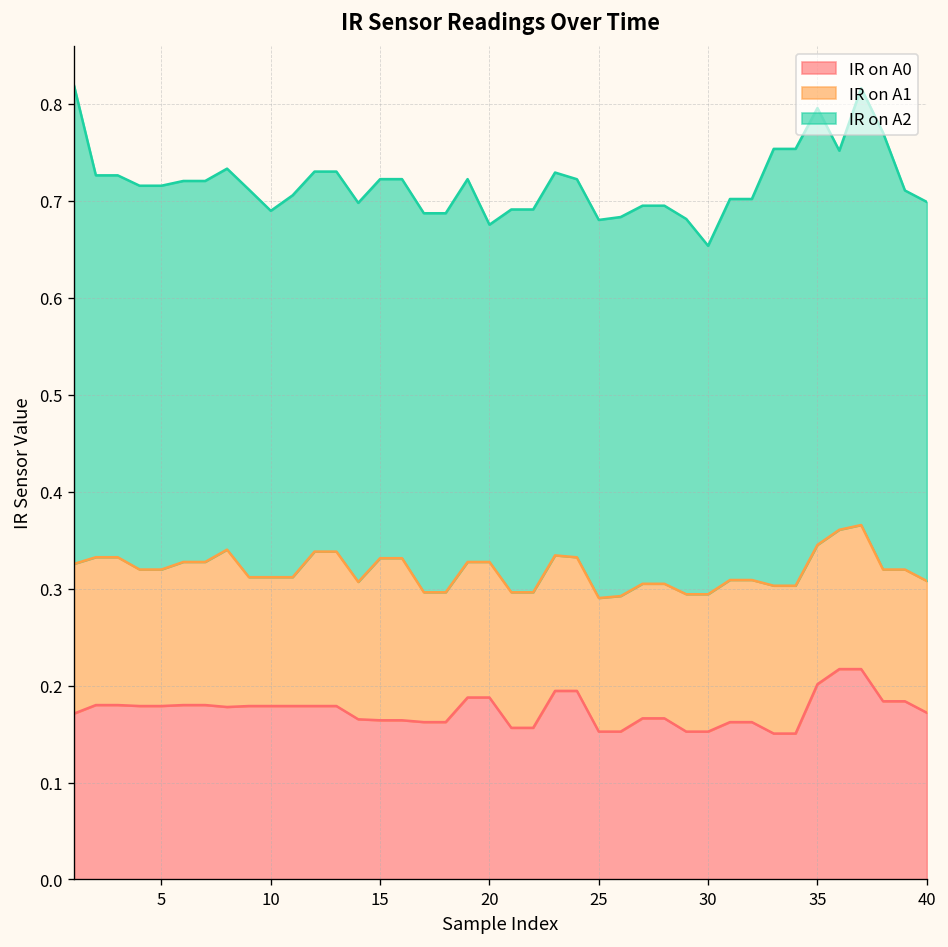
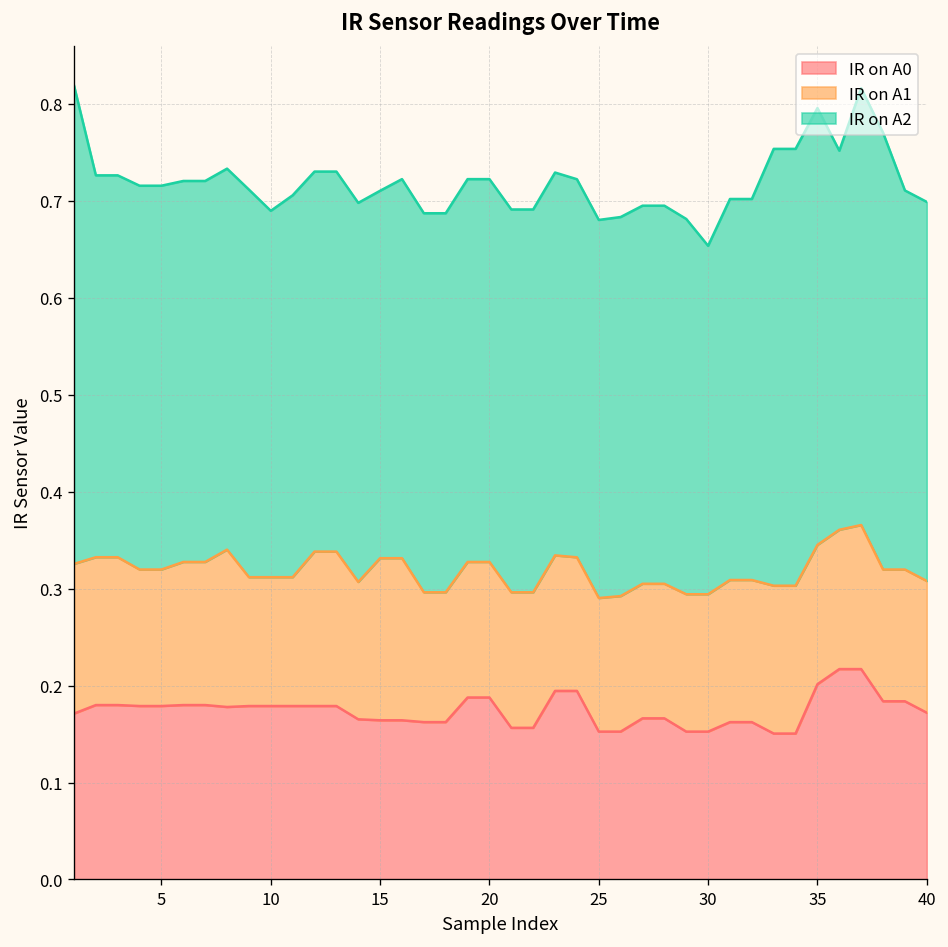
  {
    "IR on A2": {
      "5": 0.40,
      "10": 0.38,
-     "15": 0.39,
-     "20": 0.35,
+     "15": 0.38,
+     "20": 0.39,
      "25": 0.39,
      "30": 0.36,
      "40": 0.39
    }
  }
